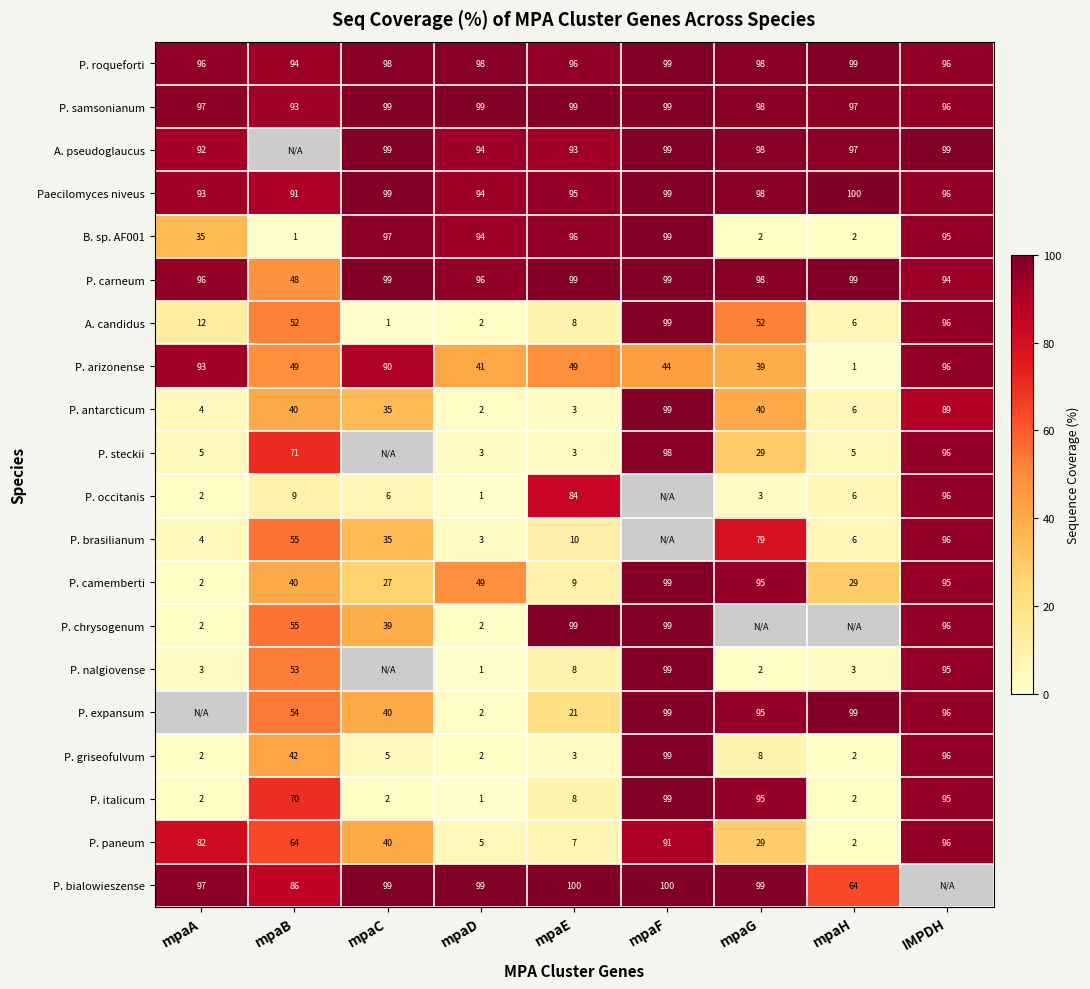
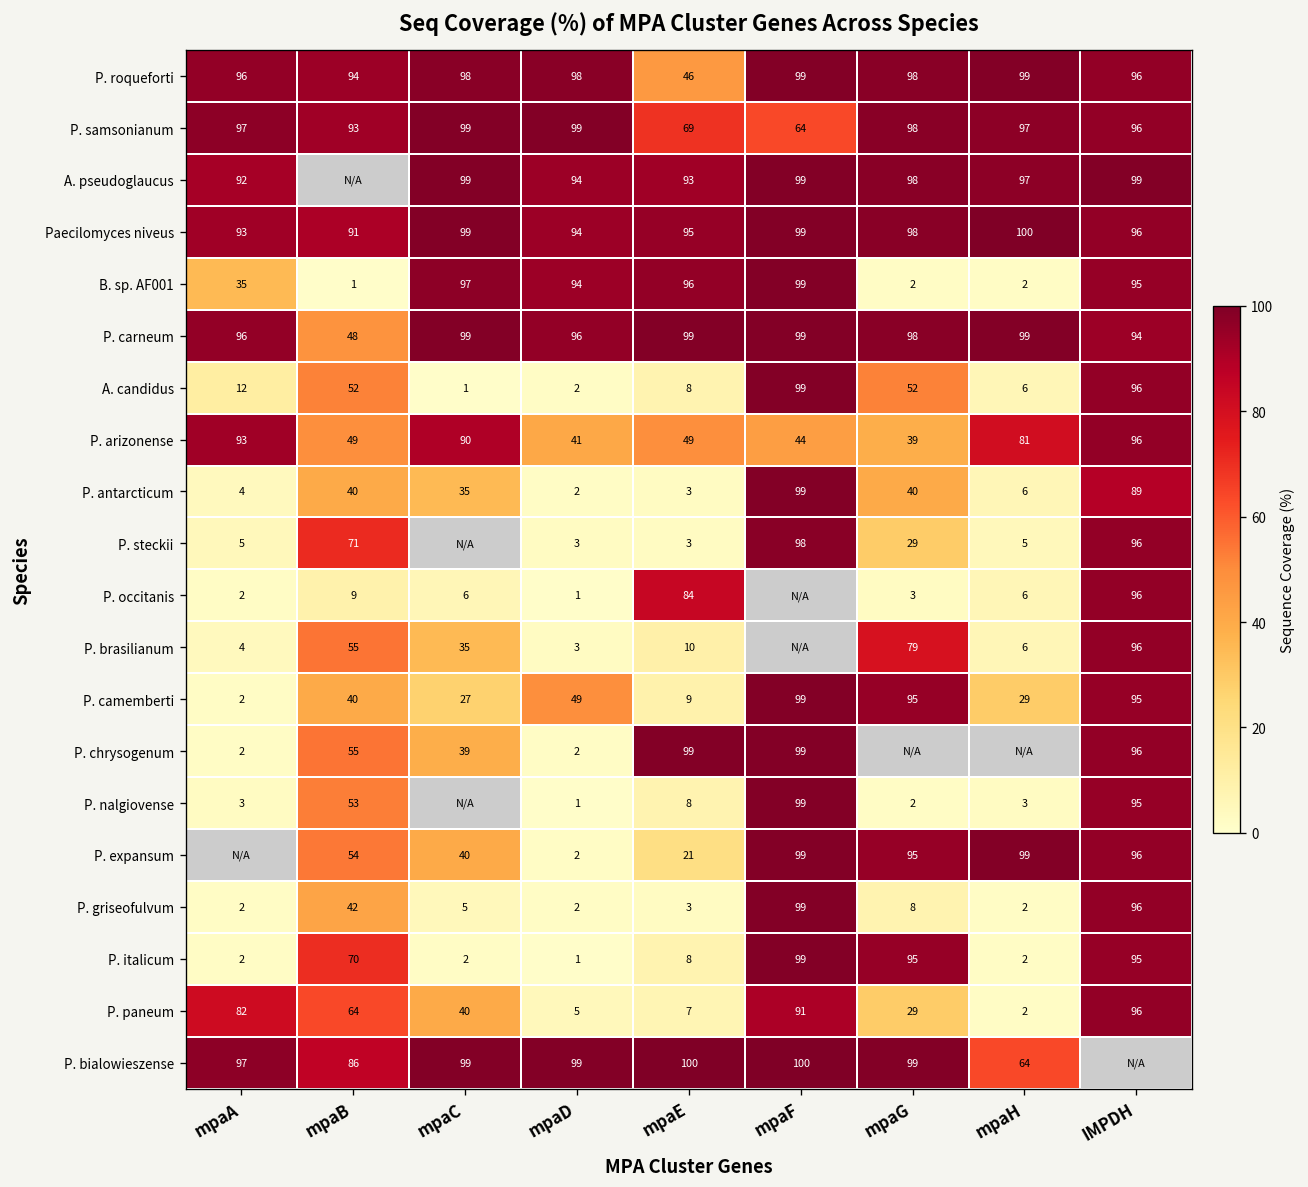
  {
    "P. roqueforti": {
      "mpaA": 96,
      "mpaB": 94,
      "mpaC": 98,
      "mpaD": 98,
-     "mpaE": 96,
+     "mpaE": 46,
      "mpaF": 99,
      "mpaG": 98,
      "mpaH": 99,
      "IMPDH": 96
    },
    "P. samsonianum": {
      "mpaA": 97,
      "mpaB": 93,
      "mpaC": 99,
      "mpaD": 99,
-     "mpaE": 99,
-     "mpaF": 99,
+     "mpaE": 69,
+     "mpaF": 64,
      "mpaG": 98,
      "mpaH": 97,
      "IMPDH": 96
    },
    "A. pseudoglaucus": {
      "mpaA": 92,
      "mpaC": 99,
      "mpaD": 94,
      "mpaE": 93,
      "mpaF": 99,
      "mpaG": 98,
      "mpaH": 97,
      "IMPDH": 99
    },
    "Paecilomyces niveus": {
      "mpaA": 93,
      "mpaB": 91,
      "mpaC": 99,
      "mpaD": 94,
      "mpaE": 95,
      "mpaF": 99,
      "mpaG": 98,
      "mpaH": 100,
      "IMPDH": 96
    },
    "B. sp. AF001": {
      "mpaA": 35,
      "mpaB": 1,
      "mpaC": 97,
      "mpaD": 94,
      "mpaE": 96,
      "mpaF": 99,
      "mpaG": 2,
      "mpaH": 2,
      "IMPDH": 95
    },
    "P. carneum": {
      "mpaA": 96,
      "mpaB": 48,
      "mpaC": 99,
      "mpaD": 96,
      "mpaE": 99,
      "mpaF": 99,
      "mpaG": 98,
      "mpaH": 99,
      "IMPDH": 94
    },
    "A. candidus": {
      "mpaA": 12,
      "mpaB": 52,
      "mpaC": 1,
      "mpaD": 2,
      "mpaE": 8,
      "mpaF": 99,
      "mpaG": 52,
      "mpaH": 6,
      "IMPDH": 96
    },
    "P. arizonense": {
      "mpaA": 93,
      "mpaB": 49,
      "mpaC": 90,
      "mpaD": 41,
      "mpaE": 49,
      "mpaF": 44,
      "mpaG": 39,
-     "mpaH": 1,
+     "mpaH": 81,
      "IMPDH": 96
    },
    "P. antarcticum": {
      "mpaA": 4,
      "mpaB": 40,
      "mpaC": 35,
      "mpaD": 2,
      "mpaE": 3,
      "mpaF": 99,
      "mpaG": 40,
      "mpaH": 6,
      "IMPDH": 89
    },
    "P. steckii": {
      "mpaA": 5,
      "mpaB": 71,
      "mpaD": 3,
      "mpaE": 3,
      "mpaF": 98,
      "mpaG": 29,
      "mpaH": 5,
      "IMPDH": 96
    },
    "P. occitanis": {
      "mpaA": 2,
      "mpaB": 9,
      "mpaC": 6,
      "mpaD": 1,
      "mpaE": 84,
      "mpaG": 3,
      "mpaH": 6,
      "IMPDH": 96
    },
    "P. brasilianum": {
      "mpaA": 4,
      "mpaB": 55,
      "mpaC": 35,
      "mpaD": 3,
      "mpaE": 10,
      "mpaG": 79,
      "mpaH": 6,
      "IMPDH": 96
    },
    "P. camemberti": {
      "mpaA": 2,
      "mpaB": 40,
      "mpaC": 27,
      "mpaD": 49,
      "mpaE": 9,
      "mpaF": 99,
      "mpaG": 95,
      "mpaH": 29,
      "IMPDH": 95
    },
    "P. chrysogenum": {
      "mpaA": 2,
      "mpaB": 55,
      "mpaC": 39,
      "mpaD": 2,
      "mpaE": 99,
      "mpaF": 99,
      "IMPDH": 96
    },
    "P. nalgiovense": {
      "mpaA": 3,
      "mpaB": 53,
      "mpaD": 1,
      "mpaE": 8,
      "mpaF": 99,
      "mpaG": 2,
      "mpaH": 3,
      "IMPDH": 95
    },
    "P. expansum": {
      "mpaB": 54,
      "mpaC": 40,
      "mpaD": 2,
      "mpaE": 21,
      "mpaF": 99,
      "mpaG": 95,
      "mpaH": 99,
      "IMPDH": 96
    },
    "P. griseofulvum": {
      "mpaA": 2,
      "mpaB": 42,
      "mpaC": 5,
      "mpaD": 2,
      "mpaE": 3,
      "mpaF": 99,
      "mpaG": 8,
      "mpaH": 2,
      "IMPDH": 96
    },
    "P. italicum": {
      "mpaA": 2,
      "mpaB": 70,
      "mpaC": 2,
      "mpaD": 1,
      "mpaE": 8,
      "mpaF": 99,
      "mpaG": 95,
      "mpaH": 2,
      "IMPDH": 95
    },
    "P. paneum": {
      "mpaA": 82,
      "mpaB": 64,
      "mpaC": 40,
      "mpaD": 5,
      "mpaE": 7,
      "mpaF": 91,
      "mpaG": 29,
      "mpaH": 2,
      "IMPDH": 96
    },
    "P. bialowieszense": {
      "mpaA": 97,
      "mpaB": 86,
      "mpaC": 99,
      "mpaD": 99,
      "mpaE": 100,
      "mpaF": 100,
      "mpaG": 99,
      "mpaH": 64
    }
  }
